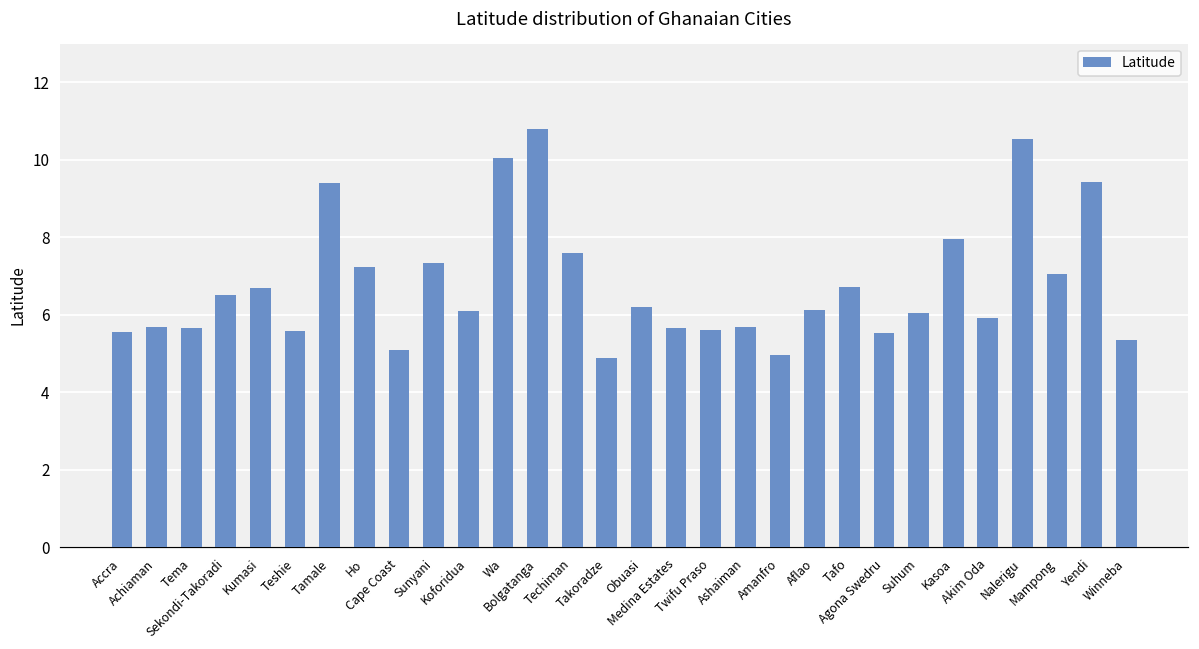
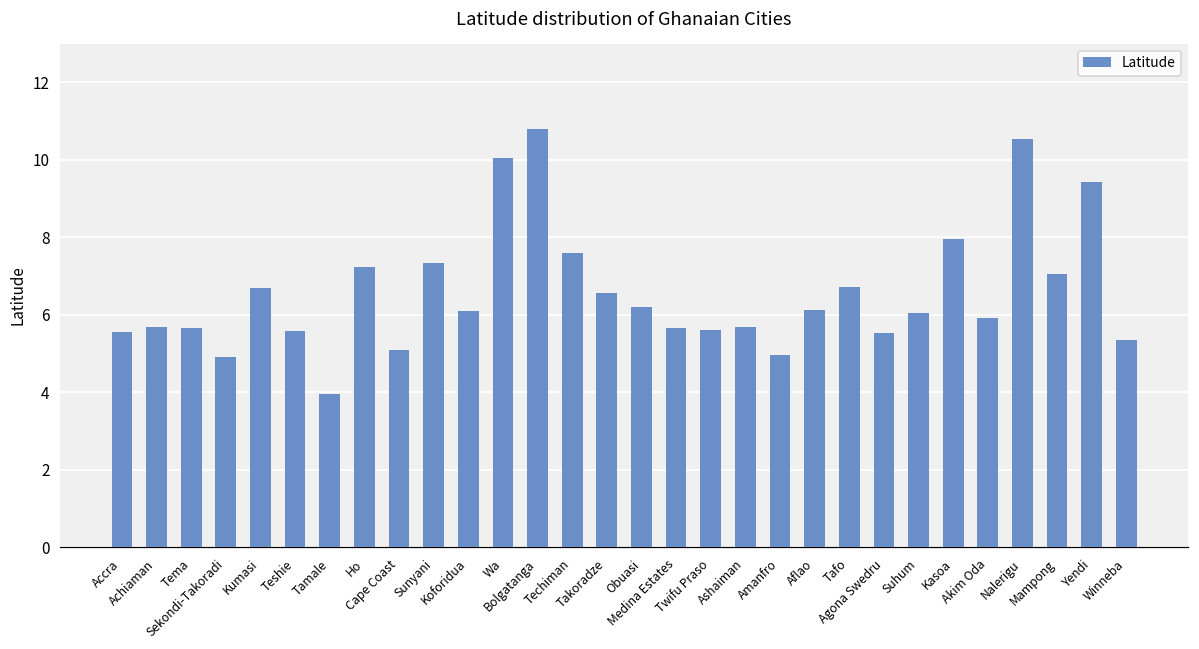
  {
    "Accra": 5.6,
    "Achiaman": 5.7,
    "Tema": 5.7,
-   "Sekondi-Takoradi": 6.5,
+   "Sekondi-Takoradi": 4.9,
    "Kumasi": 6.7,
    "Teshie": 5.6,
-   "Tamale": 9.4,
+   "Tamale": 4.0,
    "Ho": 7.2,
    "Cape Coast": 5.1,
    "Sunyani": 7.3,
    "Koforidua": 6.1,
    "Wa": 10.1,
    "Bolgatanga": 10.8,
    "Techiman": 7.6,
-   "Takoradze": 4.9,
+   "Takoradze": 6.6,
    "Obuasi": 6.2,
    "Medina Estates": 5.7,
    "Twifu Praso": 5.6,
    "Ashaiman": 5.7,
    "Amanfro": 5.0,
    "Aflao": 6.1,
    "Tafo": 6.7,
    "Agona Swedru": 5.5,
    "Suhum": 6.0,
    "Kasoa": 8.0,
    "Akim Oda": 5.9,
    "Nalerigu": 10.5,
    "Mampong": 7.1,
    "Yendi": 9.4,
    "Winneba": 5.4
  }
